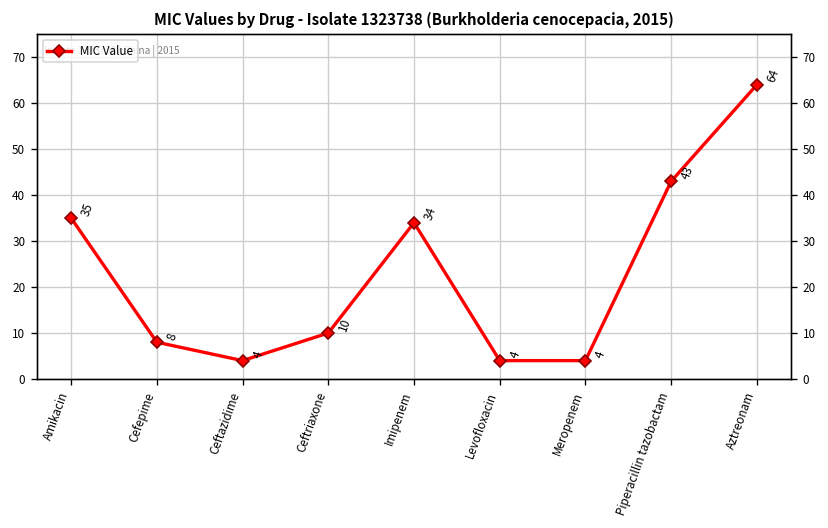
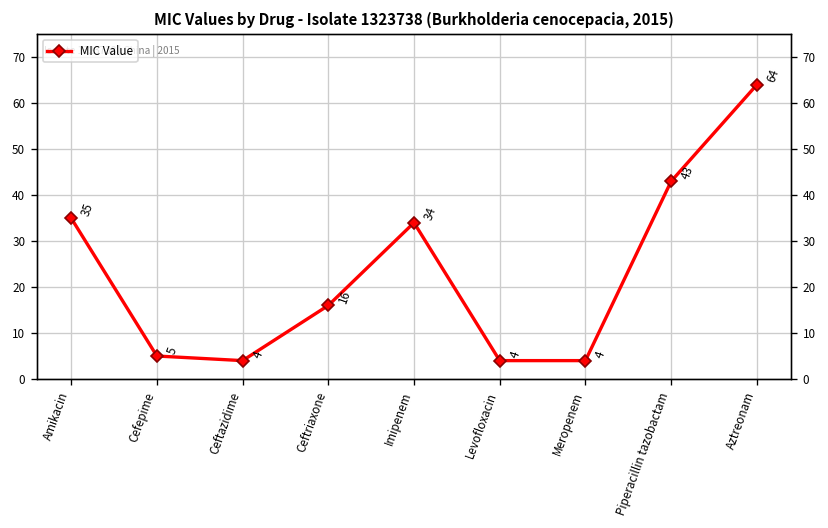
  {
    "Amikacin": 35,
-   "Cefepime": 8,
+   "Cefepime": 5,
    "Ceftazidime": 4,
-   "Ceftriaxone": 10,
+   "Ceftriaxone": 16,
    "Imipenem": 34,
    "Levofloxacin": 4,
    "Meropenem": 4,
    "Piperacillin tazobactam": 43,
    "Aztreonam": 64
  }
